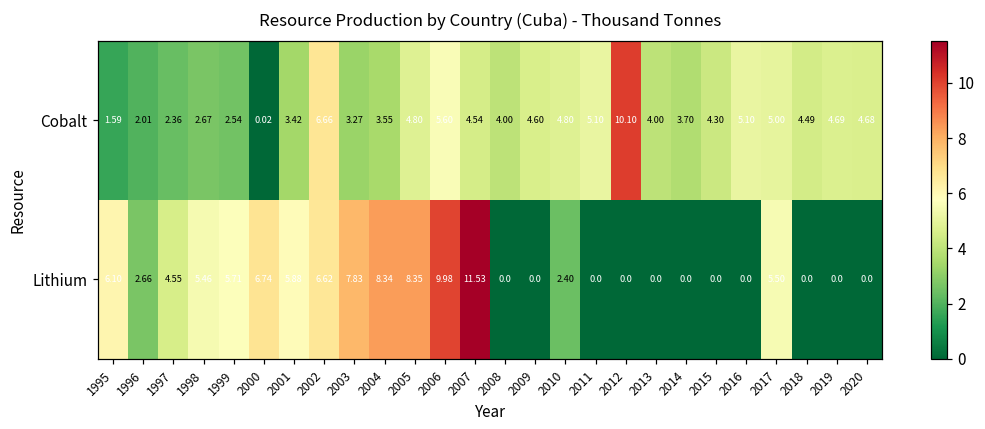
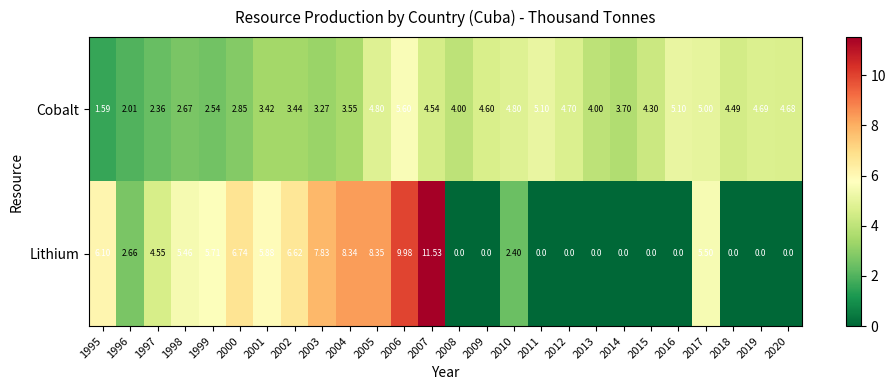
  {
    "Cobalt": {
      "1995": 1.59,
      "1996": 2.01,
      "1997": 2.36,
      "1998": 2.67,
      "1999": 2.54,
-     "2000": 0.02,
+     "2000": 2.85,
      "2001": 3.42,
-     "2002": 6.66,
+     "2002": 3.44,
      "2003": 3.27,
      "2004": 3.55,
      "2005": 4.80,
      "2006": 5.60,
      "2007": 4.54,
      "2008": 4.00,
      "2009": 4.60,
      "2010": 4.80,
      "2011": 5.10,
-     "2012": 10.10,
+     "2012": 4.70,
      "2013": 4.00,
      "2014": 3.70,
      "2015": 4.30,
      "2016": 5.10,
      "2017": 5.00,
      "2018": 4.49,
      "2019": 4.69,
      "2020": 4.68
    },
    "Lithium": {
      "1995": 6.10,
      "1996": 2.66,
      "1997": 4.55,
      "1998": 5.46,
      "1999": 5.71,
      "2000": 6.74,
      "2001": 5.88,
      "2002": 6.62,
      "2003": 7.83,
      "2004": 8.34,
      "2005": 8.35,
      "2006": 9.98,
      "2007": 11.53,
      "2008": 0.0,
      "2009": 0.0,
      "2010": 2.40,
      "2011": 0.0,
      "2012": 0.0,
      "2013": 0.0,
      "2014": 0.0,
      "2015": 0.0,
      "2016": 0.0,
      "2017": 5.50,
      "2018": 0.0,
      "2019": 0.0,
      "2020": 0.0
    }
  }
